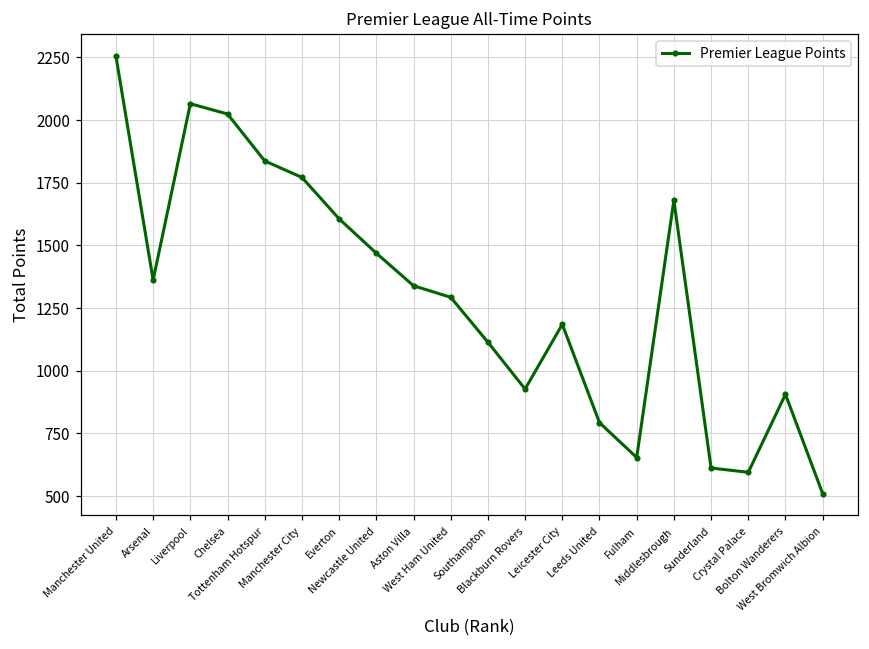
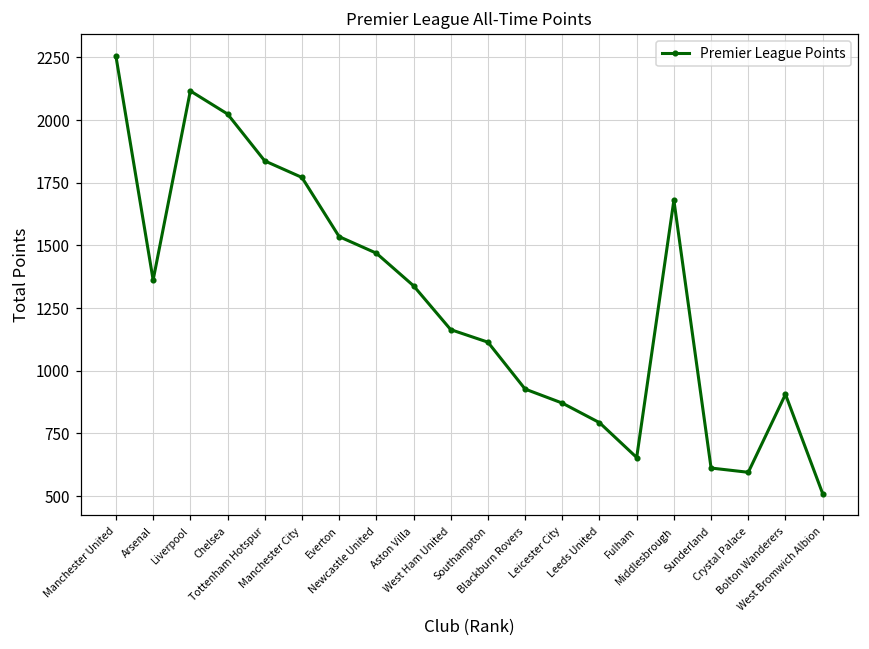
  {
    "Manchester United": 2250,
    "Arsenal": 1360,
-   "Liverpool": 2070,
+   "Liverpool": 2120,
    "Chelsea": 2020,
    "Tottenham Hotspur": 1840,
    "Manchester City": 1770,
-   "Everton": 1610,
+   "Everton": 1540,
    "Newcastle United": 1470,
    "Aston Villa": 1340,
-   "West Ham United": 1290,
+   "West Ham United": 1160,
    "Southampton": 1110,
    "Blackburn Rovers": 930,
-   "Leicester City": 1190,
+   "Leicester City": 870,
    "Leeds United": 790,
    "Fulham": 650,
    "Middlesbrough": 1680,
    "Sunderland": 610,
    "Crystal Palace": 600,
    "Bolton Wanderers": 910,
    "West Bromwich Albion": 510
  }
